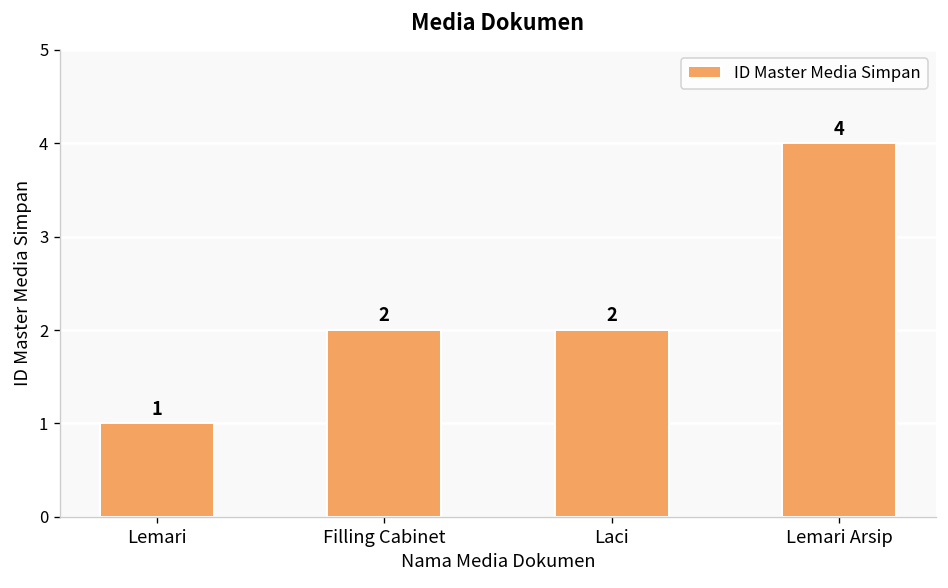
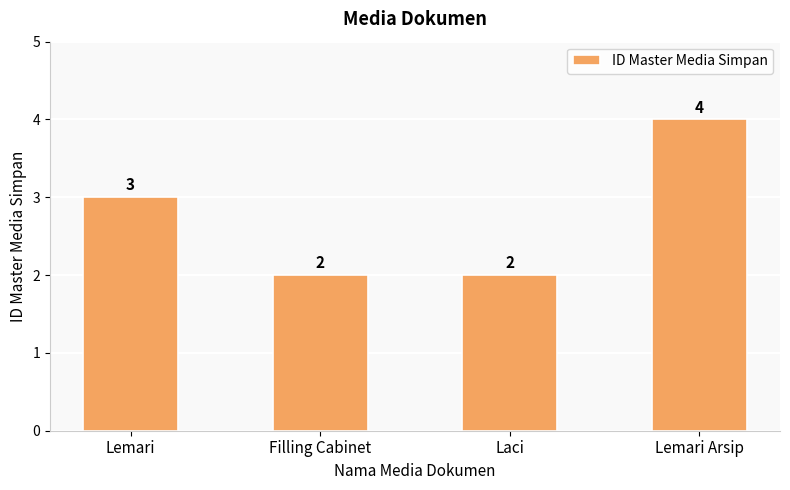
  {
-   "Lemari": 1,
+   "Lemari": 3,
    "Filling Cabinet": 2,
    "Laci": 2,
    "Lemari Arsip": 4
  }
